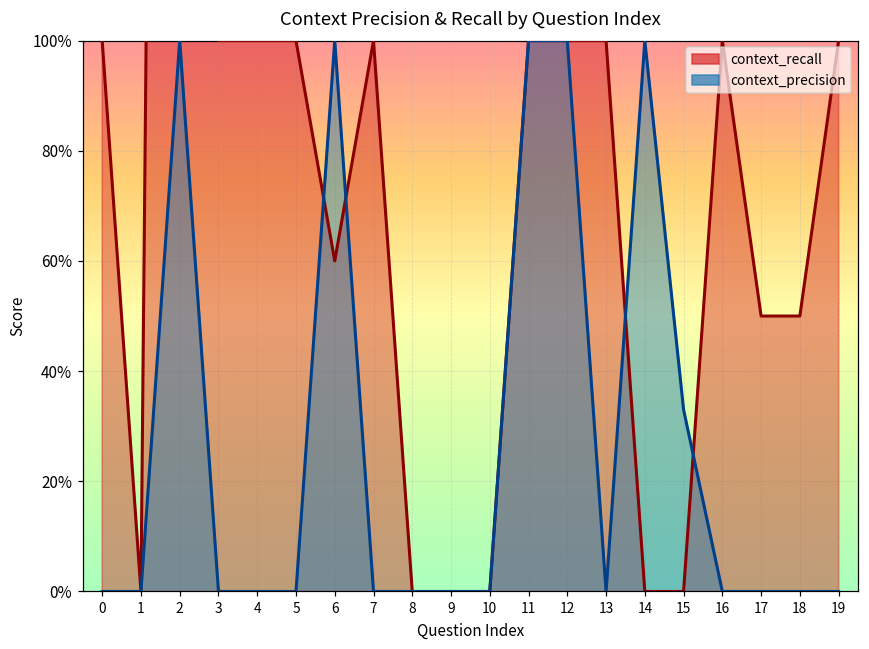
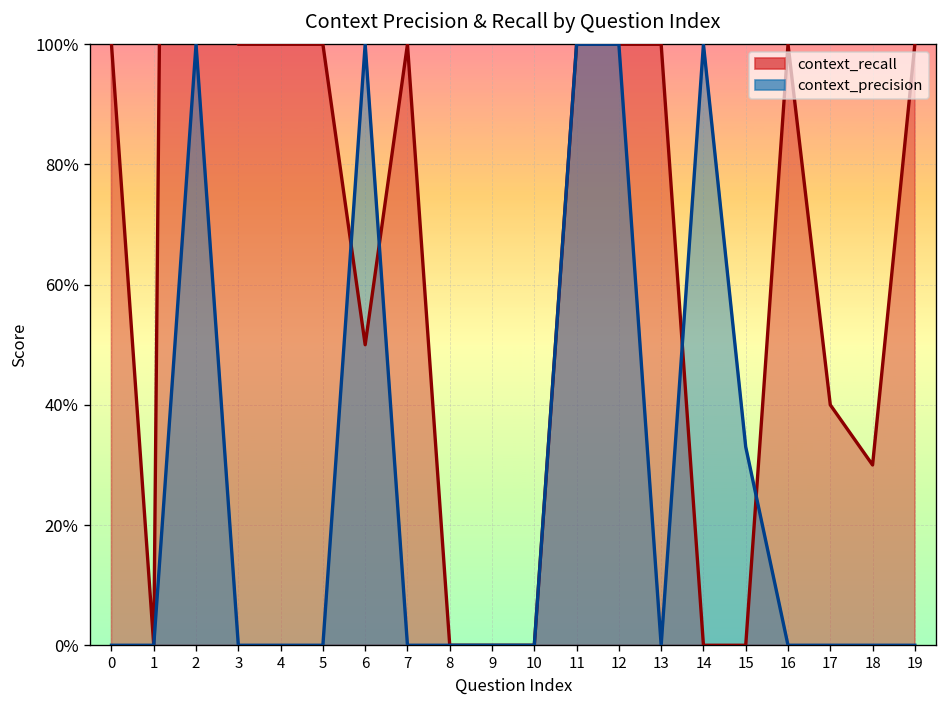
  {
    "context_recall": {
      "0": "100%",
      "3": "100%",
      "4": "100%",
      "5": "100%",
-     "6": "60%",
+     "6": "50%",
      "7": "100%",
      "13": "100%",
      "14": "0%",
      "15": "0%",
      "16": "100%",
-     "17": "50%",
-     "18": "50%",
+     "17": "40%",
+     "18": "30%",
      "19": "100%"
    },
    "context_precision": {
      "0": "0%",
      "2": "100%",
      "3": "0%",
      "4": "0%",
      "5": "0%",
      "6": "100%",
      "7": "0%",
      "13": "0%",
      "14": "100%",
      "15": "33%",
      "16": "0%",
      "17": "0%",
      "18": "0%",
      "19": "0%"
    }
  }
